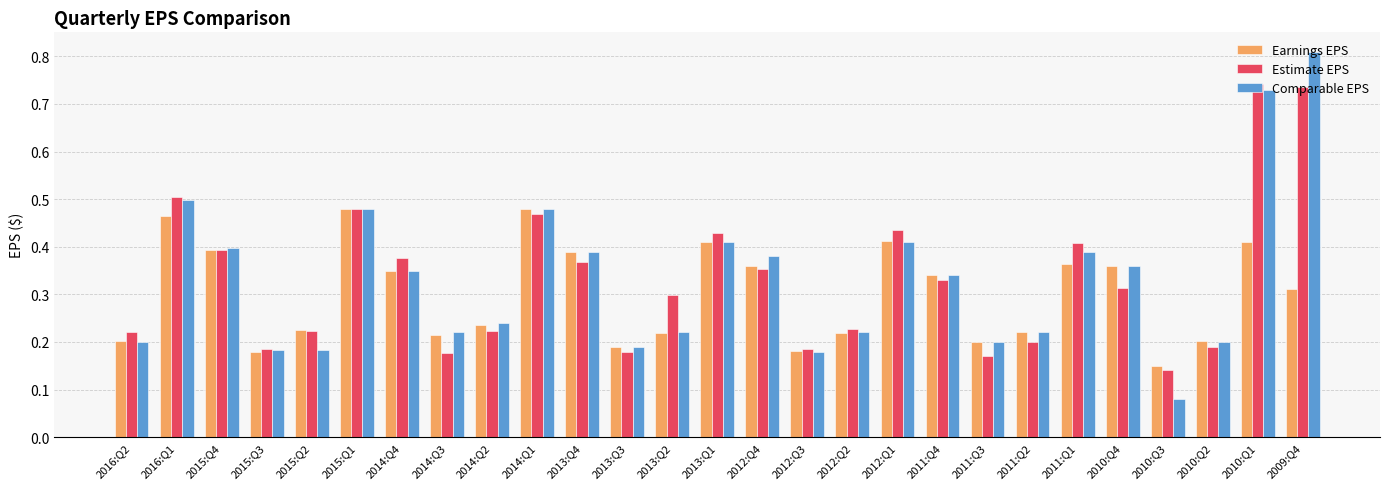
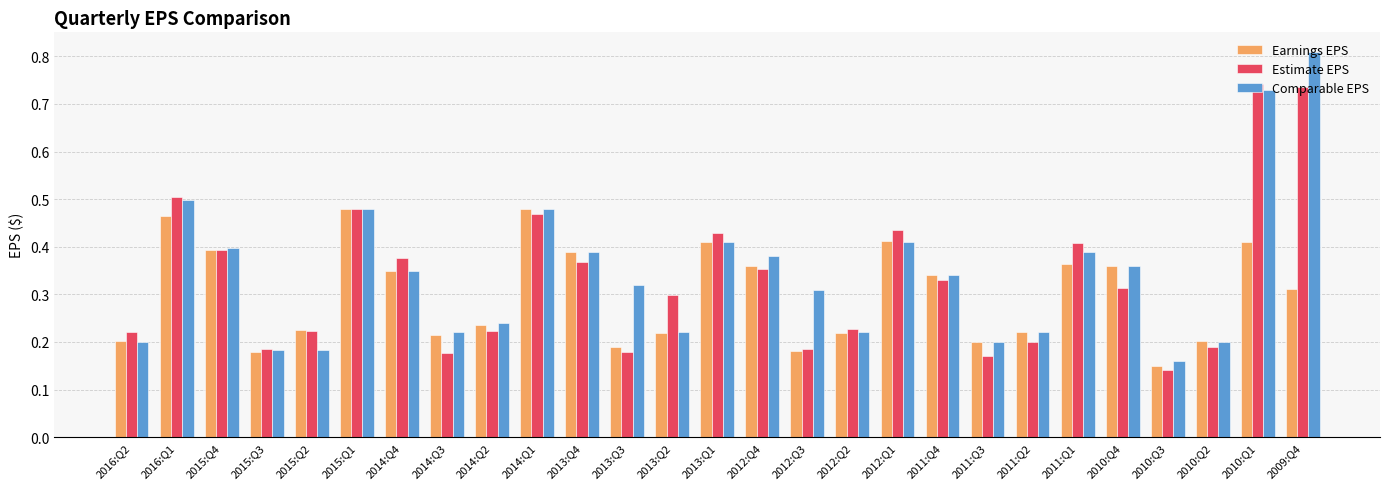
  {
    "Earnings EPS": {
      "2016:Q2": 0.20,
      "2016:Q1": 0.46,
      "2015:Q4": 0.39,
      "2015:Q3": 0.18,
      "2015:Q2": 0.23,
      "2015:Q1": 0.48,
      "2014:Q4": 0.35,
      "2014:Q3": 0.21,
      "2014:Q2": 0.24,
      "2014:Q1": 0.48,
      "2013:Q4": 0.39,
      "2013:Q3": 0.19,
      "2013:Q2": 0.22,
      "2013:Q1": 0.41,
      "2012:Q4": 0.36,
      "2012:Q3": 0.18,
      "2012:Q2": 0.22,
      "2012:Q1": 0.41,
      "2011:Q4": 0.34,
      "2011:Q3": 0.20,
      "2011:Q2": 0.22,
      "2011:Q1": 0.36,
      "2010:Q4": 0.36,
      "2010:Q3": 0.15,
      "2010:Q2": 0.20,
      "2010:Q1": 0.41,
      "2009:Q4": 0.31
    },
    "Estimate EPS": {
      "2016:Q2": 0.22,
      "2016:Q1": 0.51,
      "2015:Q4": 0.39,
      "2015:Q3": 0.19,
      "2015:Q2": 0.22,
      "2015:Q1": 0.48,
      "2014:Q4": 0.38,
      "2014:Q3": 0.18,
      "2014:Q2": 0.22,
      "2014:Q1": 0.47,
      "2013:Q4": 0.37,
      "2013:Q3": 0.18,
      "2013:Q2": 0.30,
      "2013:Q1": 0.43,
      "2012:Q4": 0.35,
      "2012:Q3": 0.19,
      "2012:Q2": 0.23,
      "2012:Q1": 0.44,
      "2011:Q4": 0.33,
      "2011:Q3": 0.17,
      "2011:Q2": 0.20,
      "2011:Q1": 0.41,
      "2010:Q4": 0.31,
      "2010:Q3": 0.14,
      "2010:Q2": 0.19,
      "2010:Q1": 0.74,
      "2009:Q4": 0.74
    },
    "Comparable EPS": {
      "2016:Q2": 0.20,
      "2016:Q1": 0.50,
      "2015:Q4": 0.40,
      "2015:Q3": 0.18,
      "2015:Q2": 0.18,
      "2015:Q1": 0.48,
      "2014:Q4": 0.35,
      "2014:Q3": 0.22,
      "2014:Q2": 0.24,
      "2014:Q1": 0.48,
      "2013:Q4": 0.39,
-     "2013:Q3": 0.19,
+     "2013:Q3": 0.32,
      "2013:Q2": 0.22,
      "2013:Q1": 0.41,
      "2012:Q4": 0.38,
-     "2012:Q3": 0.18,
+     "2012:Q3": 0.31,
      "2012:Q2": 0.22,
      "2012:Q1": 0.41,
      "2011:Q4": 0.34,
      "2011:Q3": 0.20,
      "2011:Q2": 0.22,
      "2011:Q1": 0.39,
      "2010:Q4": 0.36,
-     "2010:Q3": 0.08,
+     "2010:Q3": 0.16,
      "2010:Q2": 0.20,
      "2010:Q1": 0.73,
      "2009:Q4": 0.81
    }
  }
